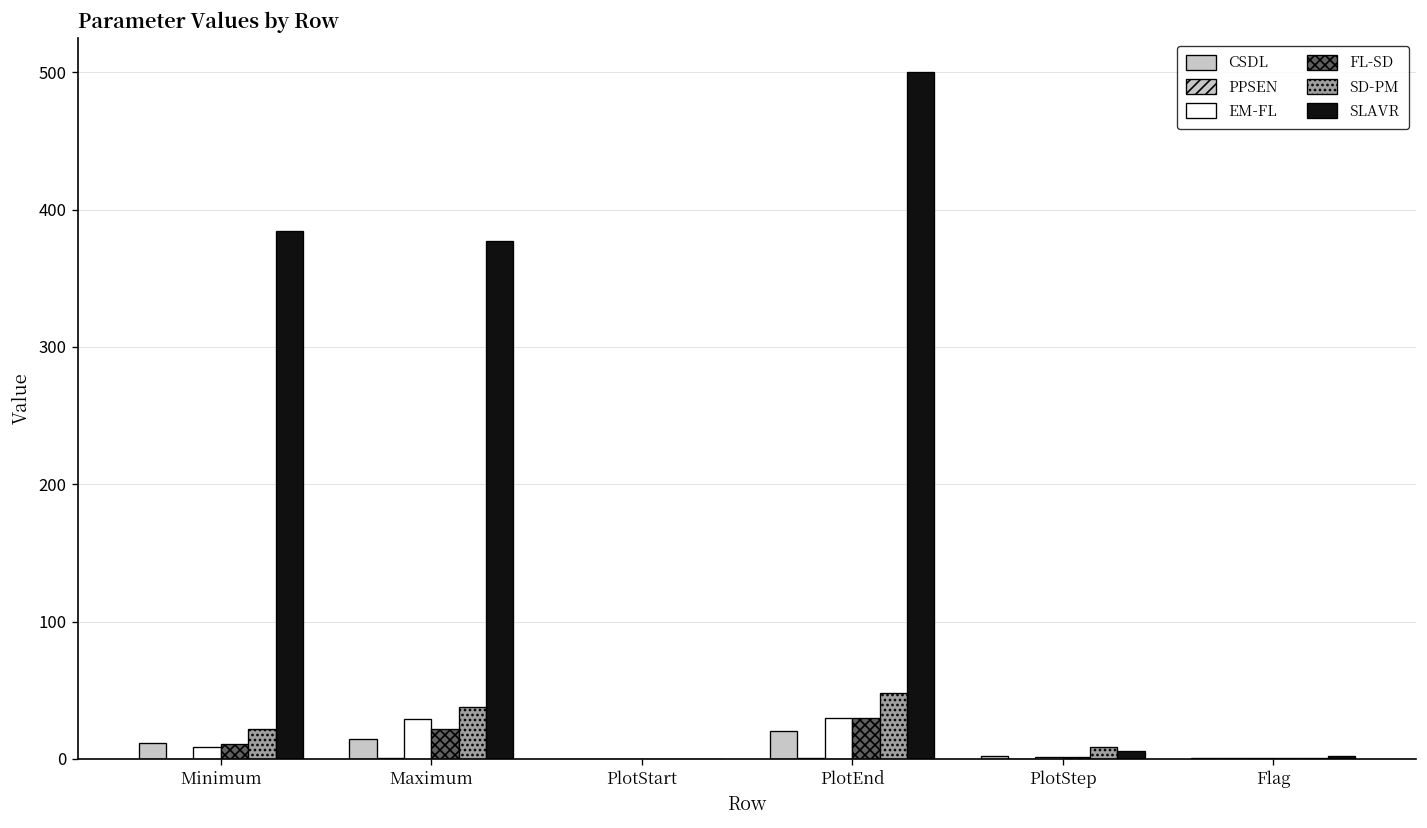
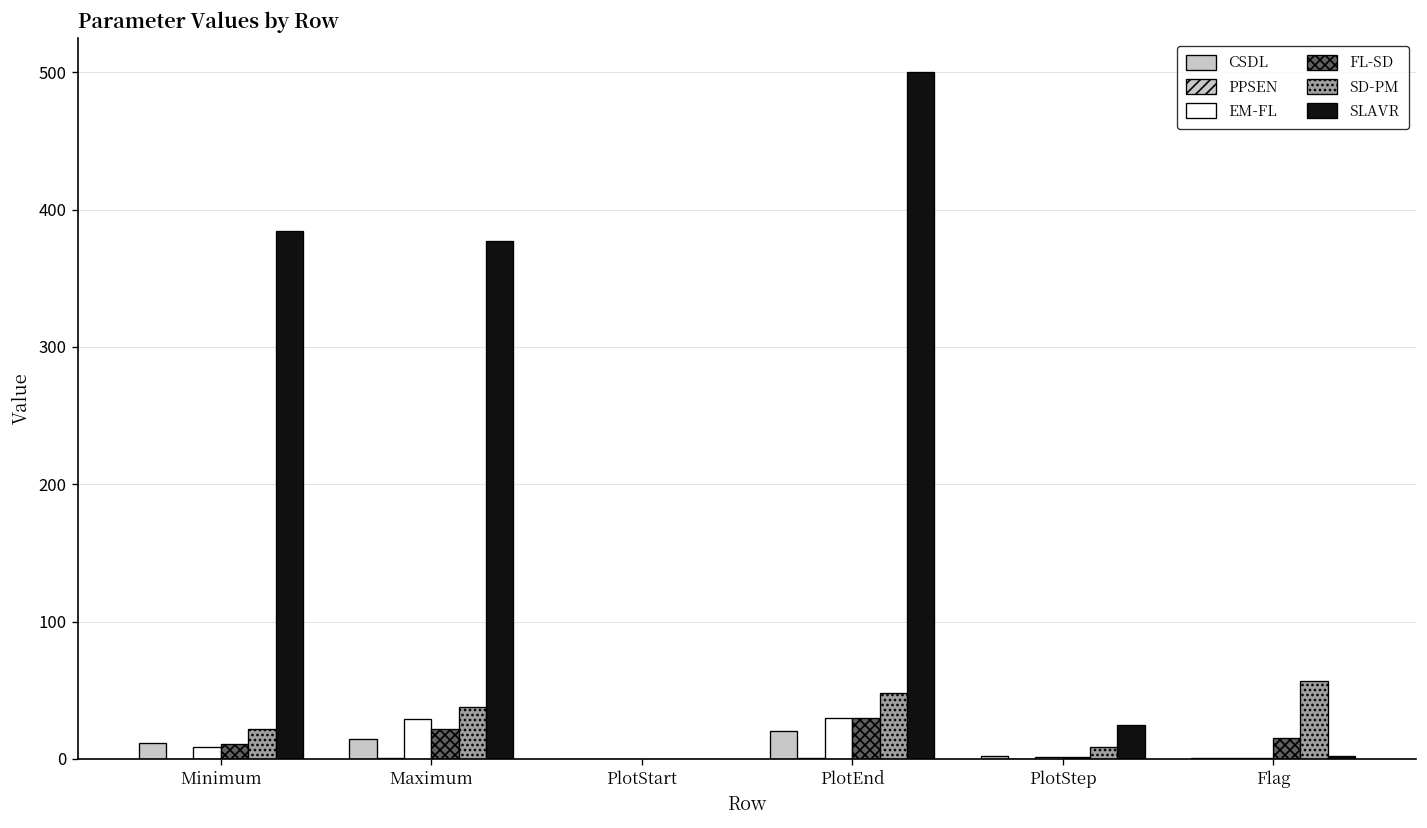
  {
    "EM-FL": {
      "Minimum": 9,
      "Maximum": 29,
      "PlotStart": 0,
      "PlotEnd": 30
    },
    "FL-SD": {
      "Minimum": 11,
      "Maximum": 22,
      "PlotStart": 0,
      "PlotEnd": 30,
-     "Flag": 1
+     "Flag": 15
    },
    "SD-PM": {
      "Minimum": 22,
      "Maximum": 38,
      "PlotStart": 0,
      "PlotEnd": 48,
      "PlotStep": 9,
-     "Flag": 1
+     "Flag": 57
    },
    "SLAVR": {
      "Minimum": 384,
      "Maximum": 377,
      "PlotStart": 0,
      "PlotEnd": 500,
-     "PlotStep": 6
+     "PlotStep": 25
    }
  }
